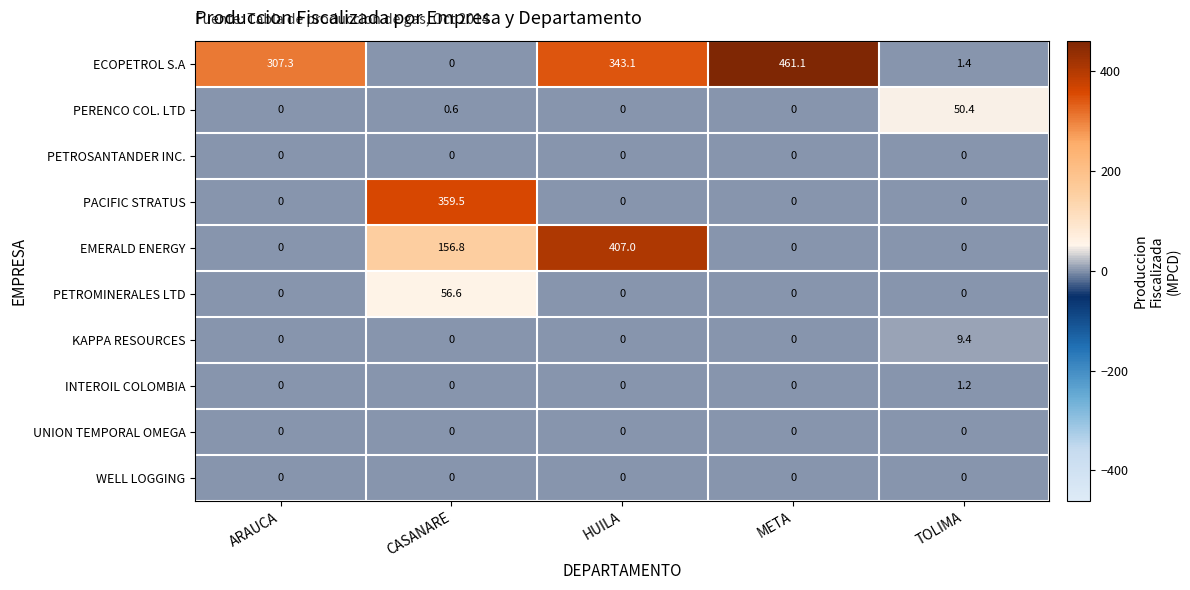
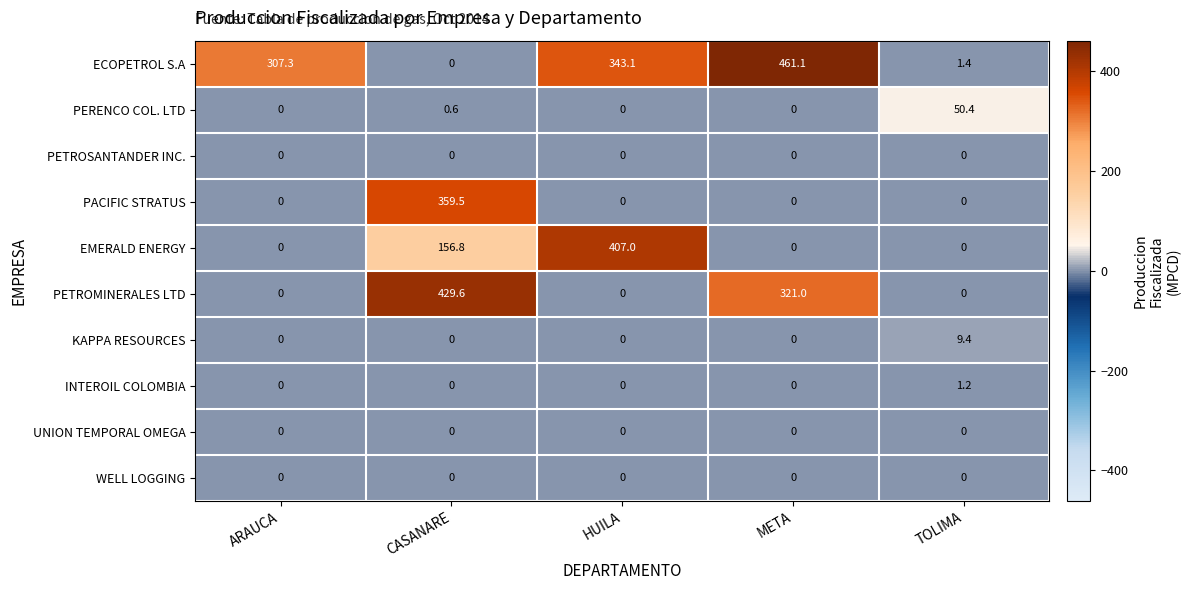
  {
    "ECOPETROL S.A": {
      "ARAUCA": 307.3,
      "CASANARE": 0,
      "HUILA": 343.1,
      "META": 461.1,
      "TOLIMA": 1.4
    },
    "PERENCO COL. LTD": {
      "ARAUCA": 0,
      "CASANARE": 0.6,
      "HUILA": 0,
      "META": 0,
      "TOLIMA": 50.4
    },
    "PETROSANTANDER INC.": {
      "ARAUCA": 0,
      "CASANARE": 0,
      "HUILA": 0,
      "META": 0,
      "TOLIMA": 0
    },
    "PACIFIC STRATUS": {
      "ARAUCA": 0,
      "CASANARE": 359.5,
      "HUILA": 0,
      "META": 0,
      "TOLIMA": 0
    },
    "EMERALD ENERGY": {
      "ARAUCA": 0,
      "CASANARE": 156.8,
      "HUILA": 407.0,
      "META": 0,
      "TOLIMA": 0
    },
    "PETROMINERALES LTD": {
      "ARAUCA": 0,
-     "CASANARE": 56.6,
+     "CASANARE": 429.6,
      "HUILA": 0,
-     "META": 0,
+     "META": 321.0,
      "TOLIMA": 0
    },
    "KAPPA RESOURCES": {
      "ARAUCA": 0,
      "CASANARE": 0,
      "HUILA": 0,
      "META": 0,
      "TOLIMA": 9.4
    },
    "INTEROIL COLOMBIA": {
      "ARAUCA": 0,
      "CASANARE": 0,
      "HUILA": 0,
      "META": 0,
      "TOLIMA": 1.2
    },
    "UNION TEMPORAL OMEGA": {
      "ARAUCA": 0,
      "CASANARE": 0,
      "HUILA": 0,
      "META": 0,
      "TOLIMA": 0
    },
    "WELL LOGGING": {
      "ARAUCA": 0,
      "CASANARE": 0,
      "HUILA": 0,
      "META": 0,
      "TOLIMA": 0
    }
  }
